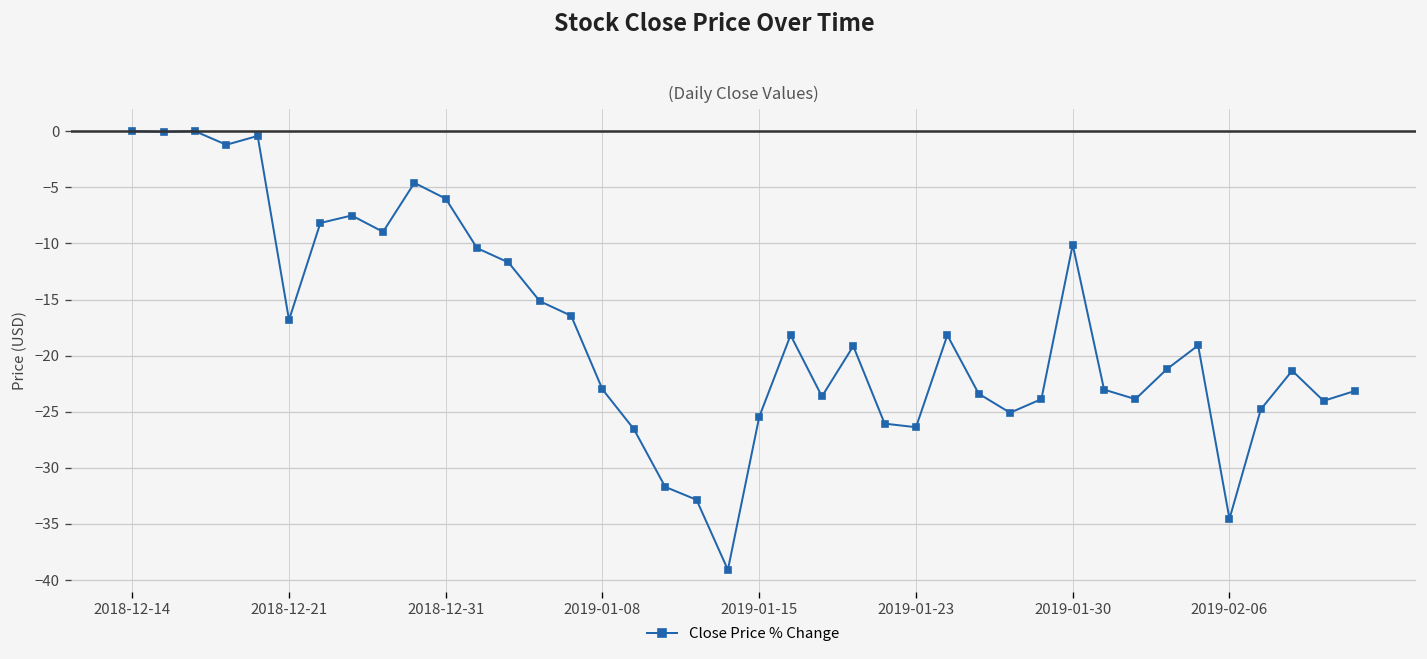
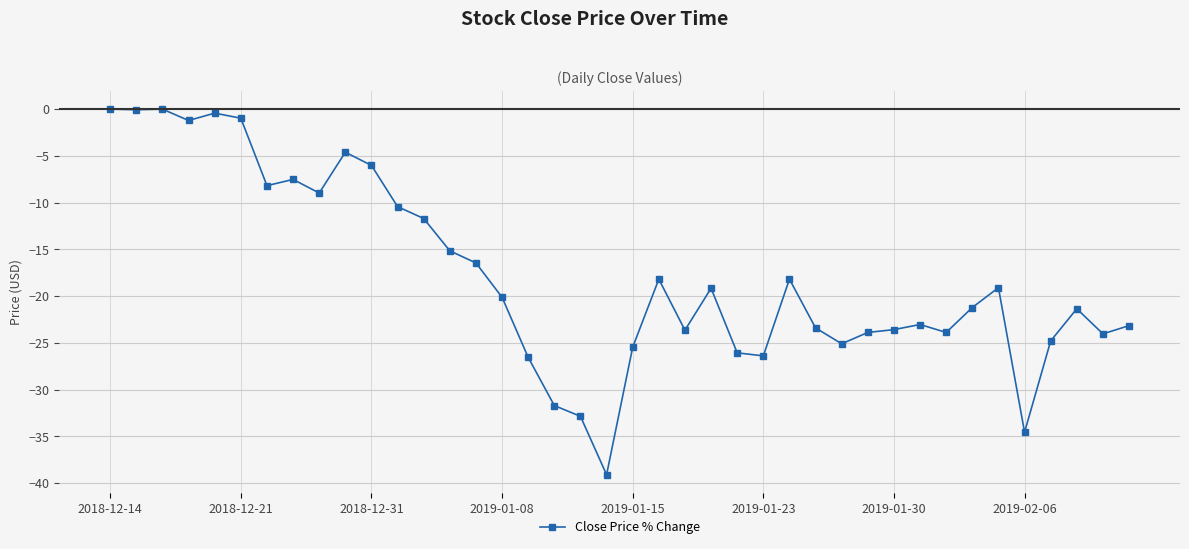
  {
    "2018-12-14": 0,
-   "2018-12-21": -17,
+   "2018-12-21": -1,
    "2018-12-31": -6,
-   "2019-01-08": -23,
+   "2019-01-08": -20,
    "2019-01-15": -25,
    "2019-01-23": -26,
-   "2019-01-30": -10,
+   "2019-01-30": -24,
    "2019-02-06": -35
  }
